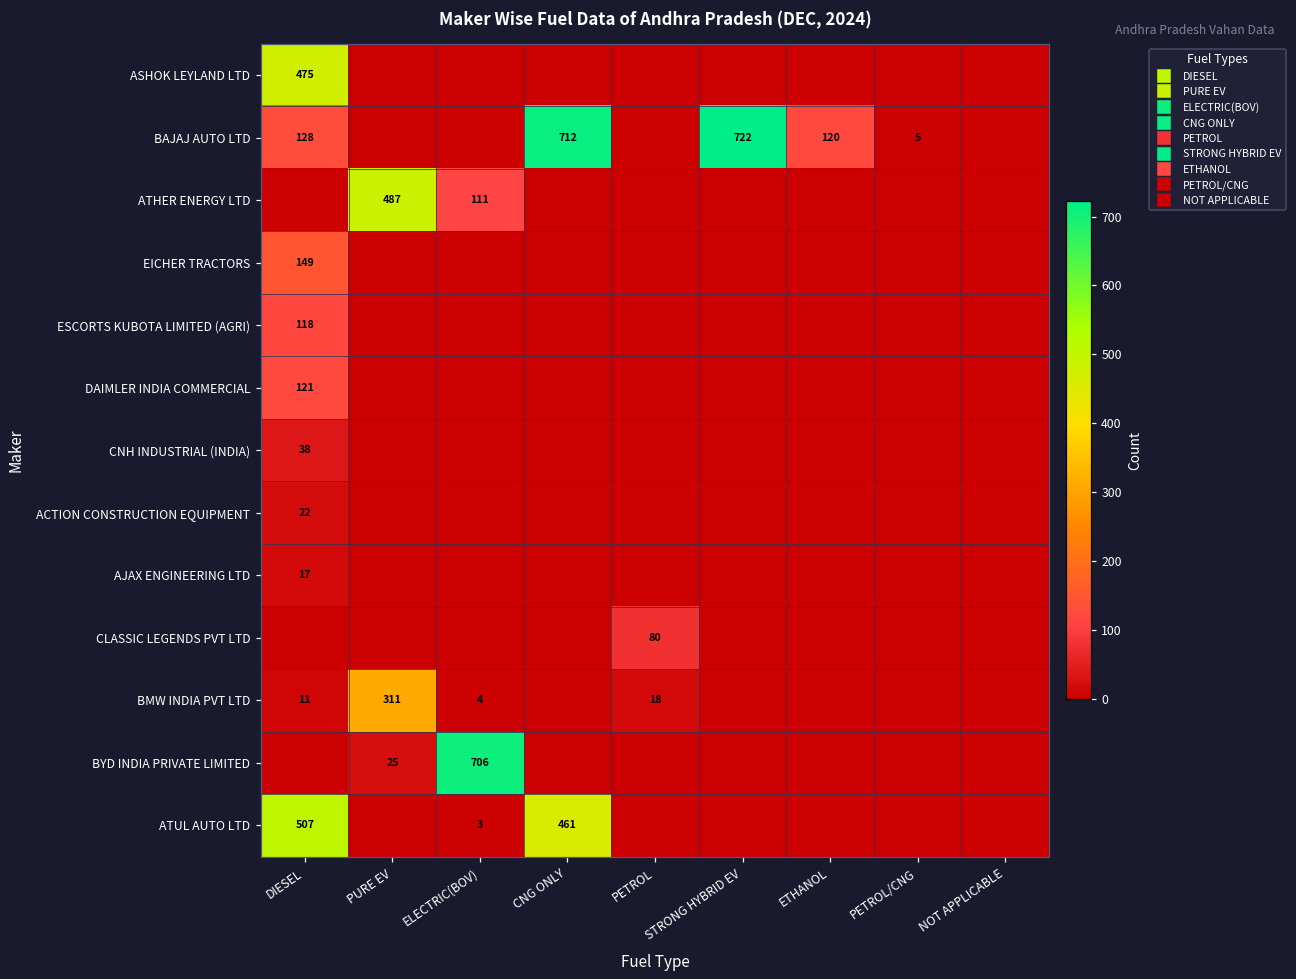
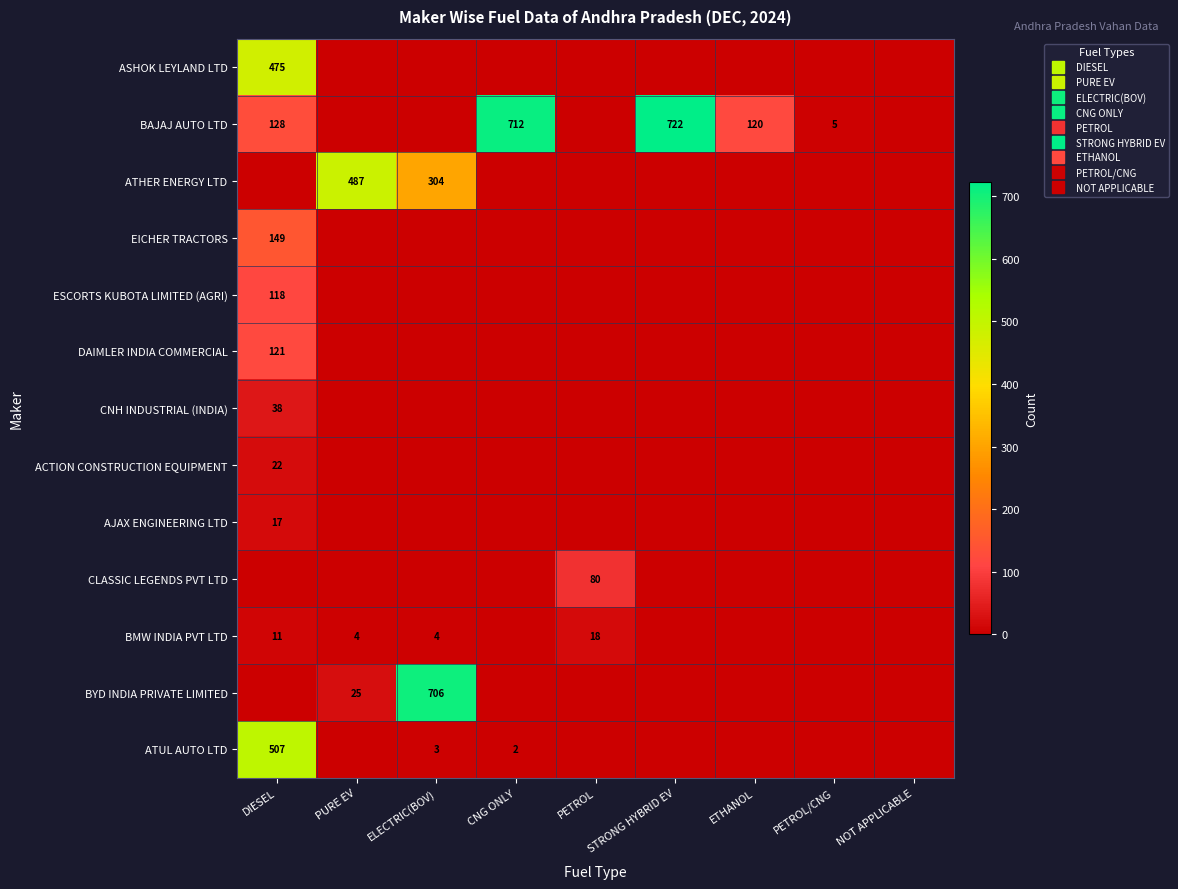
  {
    "ASHOK LEYLAND LTD": {
      "DIESEL": 475
    },
    "BAJAJ AUTO LTD": {
      "DIESEL": 128,
      "CNG ONLY": 712,
      "STRONG HYBRID EV": 722,
      "ETHANOL": 120,
      "PETROL/CNG": 5
    },
    "ATHER ENERGY LTD": {
      "PURE EV": 487,
-     "ELECTRIC(BOV)": 111
+     "ELECTRIC(BOV)": 304
    },
    "EICHER TRACTORS": {
      "DIESEL": 149
    },
    "ESCORTS KUBOTA LIMITED (AGRI)": {
      "DIESEL": 118
    },
    "DAIMLER INDIA COMMERCIAL": {
      "DIESEL": 121
    },
    "CNH INDUSTRIAL (INDIA)": {
      "DIESEL": 38
    },
    "ACTION CONSTRUCTION EQUIPMENT": {
      "DIESEL": 22
    },
    "AJAX ENGINEERING LTD": {
      "DIESEL": 17
    },
    "CLASSIC LEGENDS PVT LTD": {
      "PETROL": 80
    },
    "BMW INDIA PVT LTD": {
      "DIESEL": 11,
-     "PURE EV": 311,
+     "PURE EV": 4,
      "ELECTRIC(BOV)": 4,
      "PETROL": 18
    },
    "BYD INDIA PRIVATE LIMITED": {
      "PURE EV": 25,
      "ELECTRIC(BOV)": 706
    },
    "ATUL AUTO LTD": {
      "DIESEL": 507,
      "ELECTRIC(BOV)": 3,
-     "CNG ONLY": 461
+     "CNG ONLY": 2
    }
  }
